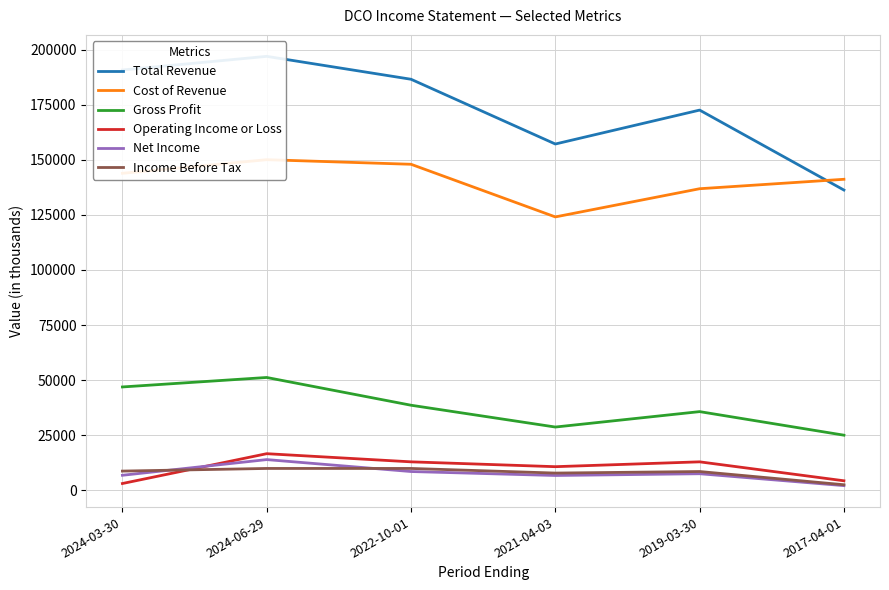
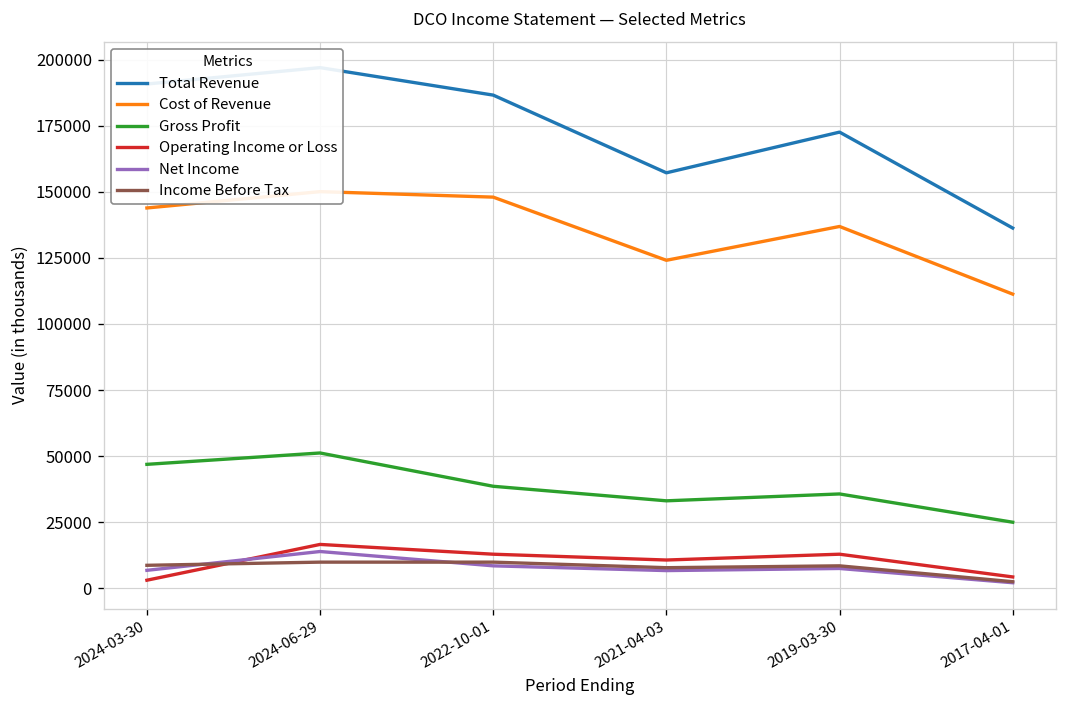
  {
    "Total Revenue": {
      "2022-10-01": 187000,
      "2021-04-03": 157000,
      "2019-03-30": 173000,
      "2017-04-01": 136000
    },
    "Cost of Revenue": {
      "2022-10-01": 148000,
      "2021-04-03": 124000,
      "2019-03-30": 137000,
-     "2017-04-01": 141000
+     "2017-04-01": 111000
    },
    "Gross Profit": {
      "2024-03-30": 47000,
      "2024-06-29": 51000,
      "2022-10-01": 39000,
-     "2021-04-03": 29000,
+     "2021-04-03": 33000,
      "2019-03-30": 36000,
      "2017-04-01": 25000
    },
    "Operating Income or Loss": {
      "2024-03-30": 3000,
      "2024-06-29": 17000,
      "2022-10-01": 13000,
      "2021-04-03": 11000,
      "2019-03-30": 13000,
      "2017-04-01": 4000
    },
    "Net Income": {
      "2024-03-30": 7000,
      "2024-06-29": 14000,
      "2022-10-01": 9000
    },
    "Income Before Tax": {
      "2024-03-30": 9000,
      "2024-06-29": 10000,
      "2022-10-01": 10000
    }
  }
